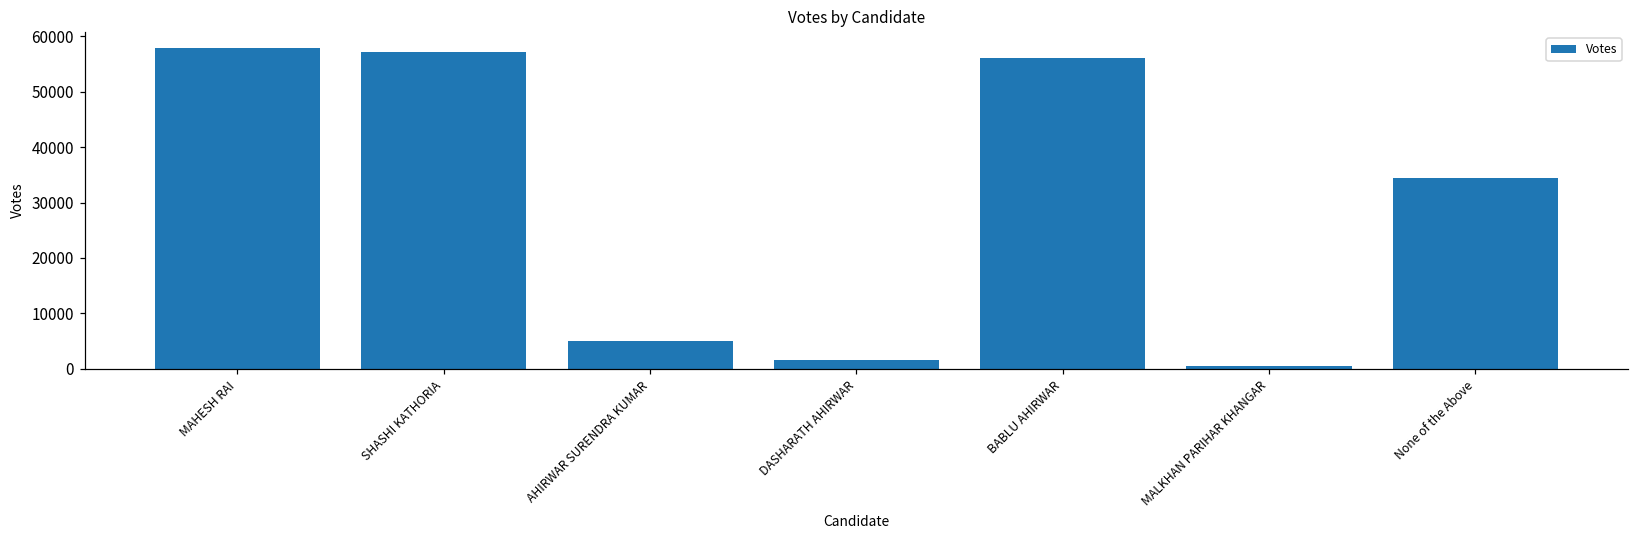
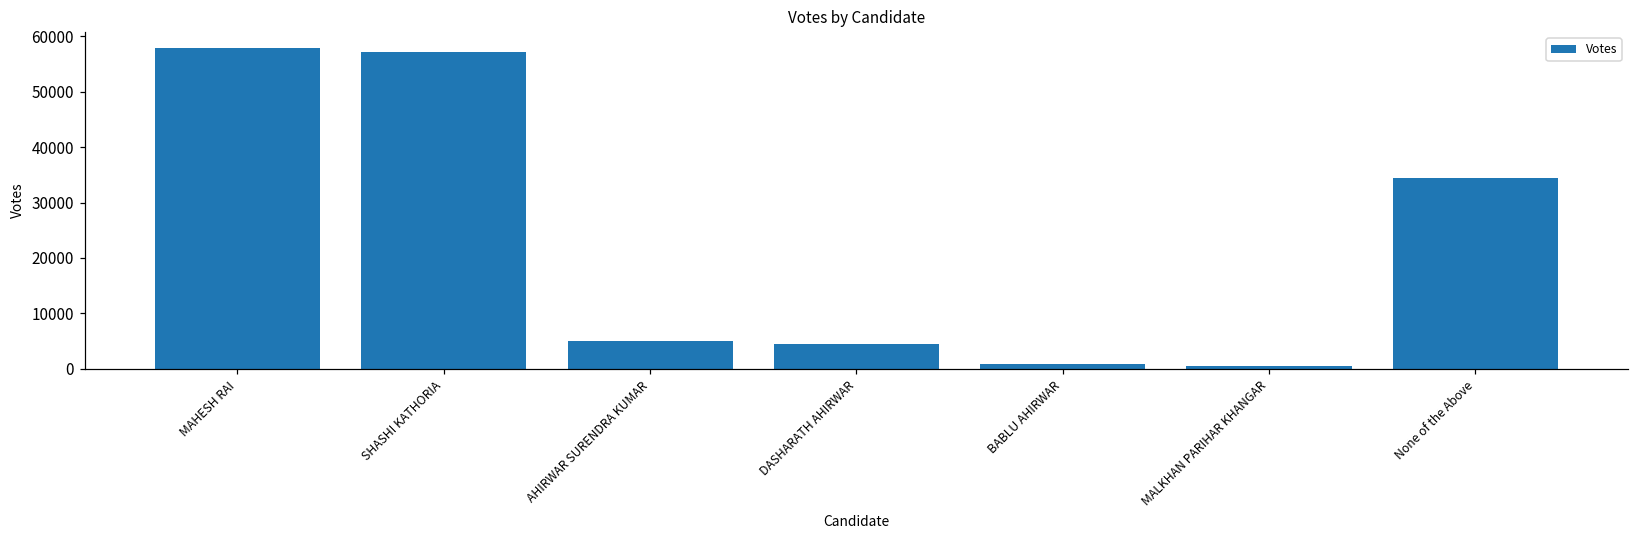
  {
    "MAHESH RAI": 58000,
    "SHASHI KATHORIA": 57000,
    "AHIRWAR SURENDRA KUMAR": 5000,
-   "DASHARATH AHIRWAR": 2000,
-   "BABLU AHIRWAR": 56000,
+   "DASHARATH AHIRWAR": 4000,
+   "BABLU AHIRWAR": 1000,
    "MALKHAN PARIHAR KHANGAR": 1000,
    "None of the Above": 34000
  }
